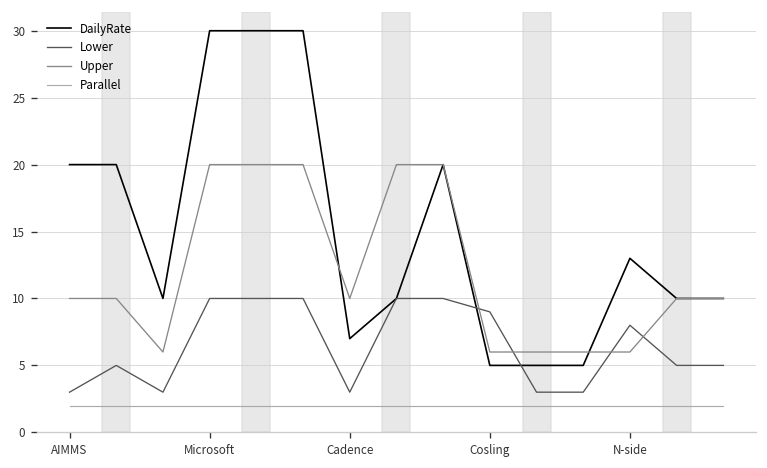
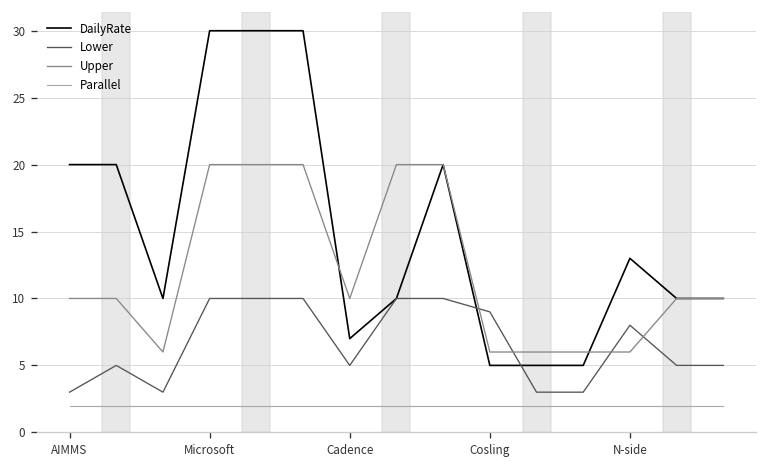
  {
    "DailyRate": {
      "AIMMS": 20,
      "Microsoft": 30,
      "Cadence": 7,
      "Cosling": 5,
      "N-side": 13
    },
    "Lower": {
      "AIMMS": 3,
      "Microsoft": 10,
-     "Cadence": 3,
+     "Cadence": 5,
      "Cosling": 9,
      "N-side": 8
    }
  }
